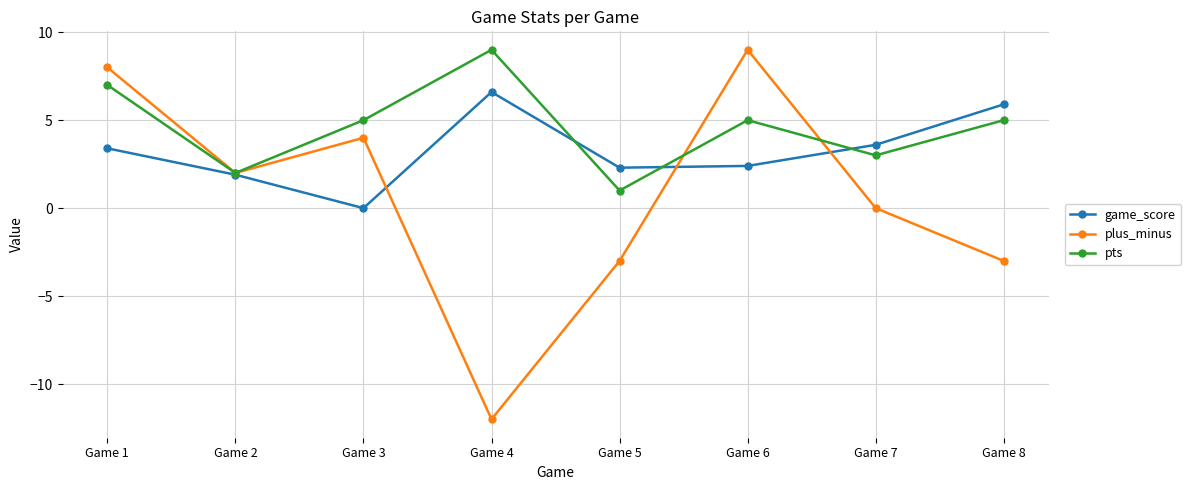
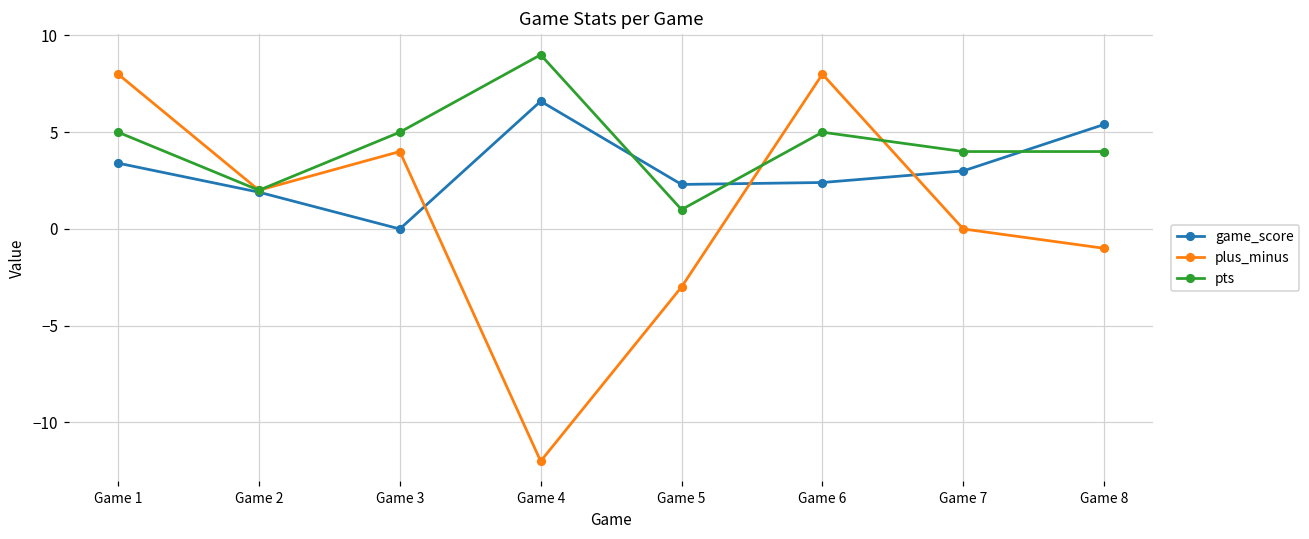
  {
    "game_score": {
      "Game 1": 3.4,
      "Game 3": 0.0,
      "Game 4": 6.6,
      "Game 5": 2.3,
      "Game 6": 2.4,
-     "Game 7": 3.6,
-     "Game 8": 5.9
+     "Game 7": 3.0,
+     "Game 8": 5.4
    },
    "plus_minus": {
      "Game 1": 8,
      "Game 3": 4,
      "Game 4": -12,
      "Game 5": -3,
-     "Game 6": 9,
+     "Game 6": 8,
      "Game 7": 0,
-     "Game 8": -3
+     "Game 8": -1
    },
    "pts": {
-     "Game 1": 7,
+     "Game 1": 5,
      "Game 3": 5,
      "Game 4": 9,
      "Game 5": 1,
      "Game 6": 5,
-     "Game 7": 3,
-     "Game 8": 5
+     "Game 7": 4,
+     "Game 8": 4
    }
  }
